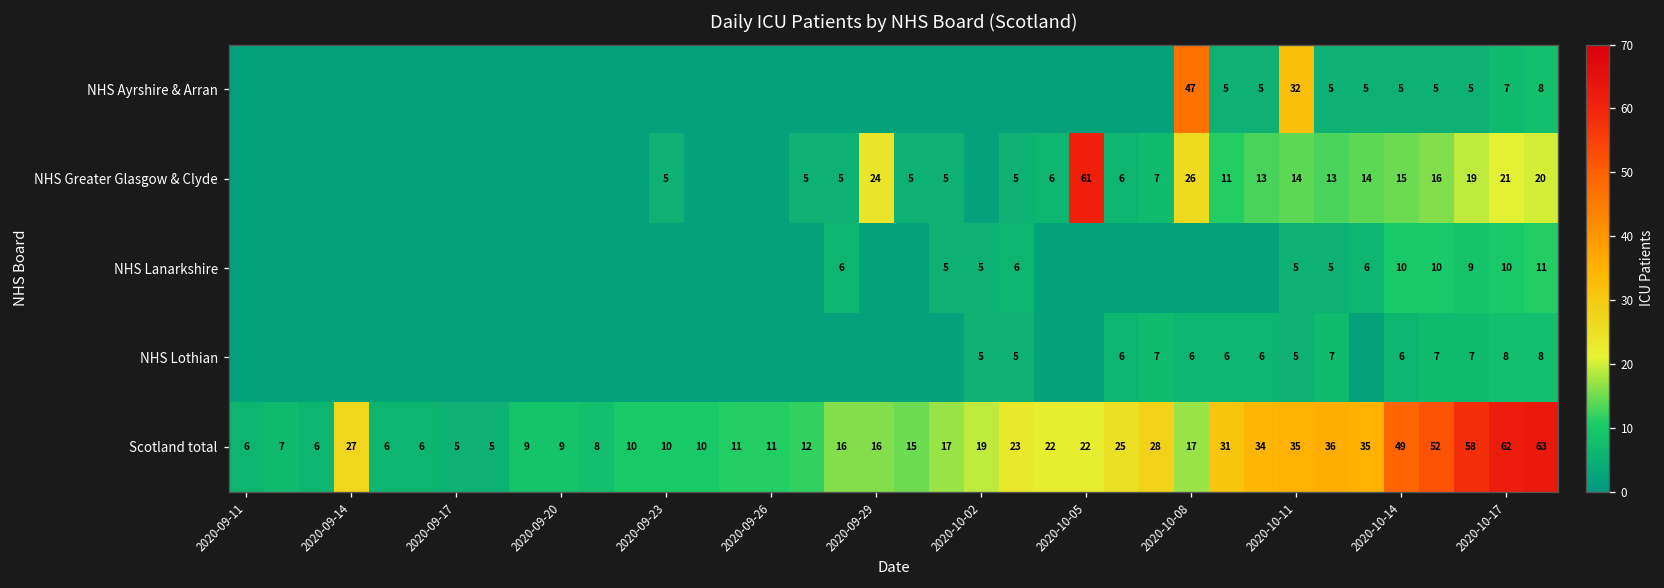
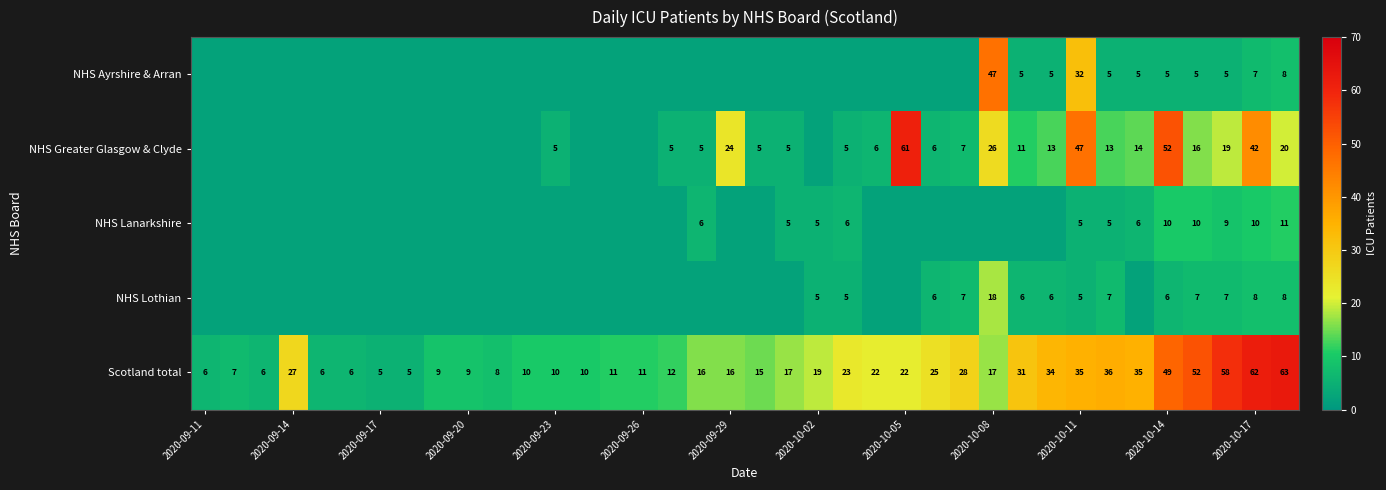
  {
    "NHS Ayrshire & Arran": {
      "2020-10-08": 47,
      "2020-10-11": 32,
      "2020-10-14": 5,
      "2020-10-17": 7
    },
    "NHS Greater Glasgow & Clyde": {
      "2020-09-23": 5,
      "2020-09-29": 24,
      "2020-10-05": 61,
      "2020-10-08": 26,
-     "2020-10-11": 14,
-     "2020-10-14": 15,
-     "2020-10-17": 21
+     "2020-10-11": 47,
+     "2020-10-14": 52,
+     "2020-10-17": 42
    },
    "NHS Lanarkshire": {
      "2020-10-02": 5,
      "2020-10-11": 5,
      "2020-10-14": 10,
      "2020-10-17": 10
    },
    "NHS Lothian": {
      "2020-10-02": 5,
-     "2020-10-08": 6,
+     "2020-10-08": 18,
      "2020-10-11": 5,
      "2020-10-14": 6,
      "2020-10-17": 8
    },
    "Scotland total": {
      "2020-09-11": 6,
      "2020-09-14": 27,
      "2020-09-17": 5,
      "2020-09-20": 9,
      "2020-09-23": 10,
      "2020-09-26": 11,
      "2020-09-29": 16,
      "2020-10-02": 19,
      "2020-10-05": 22,
      "2020-10-08": 17,
      "2020-10-11": 35,
      "2020-10-14": 49,
      "2020-10-17": 62
    }
  }
